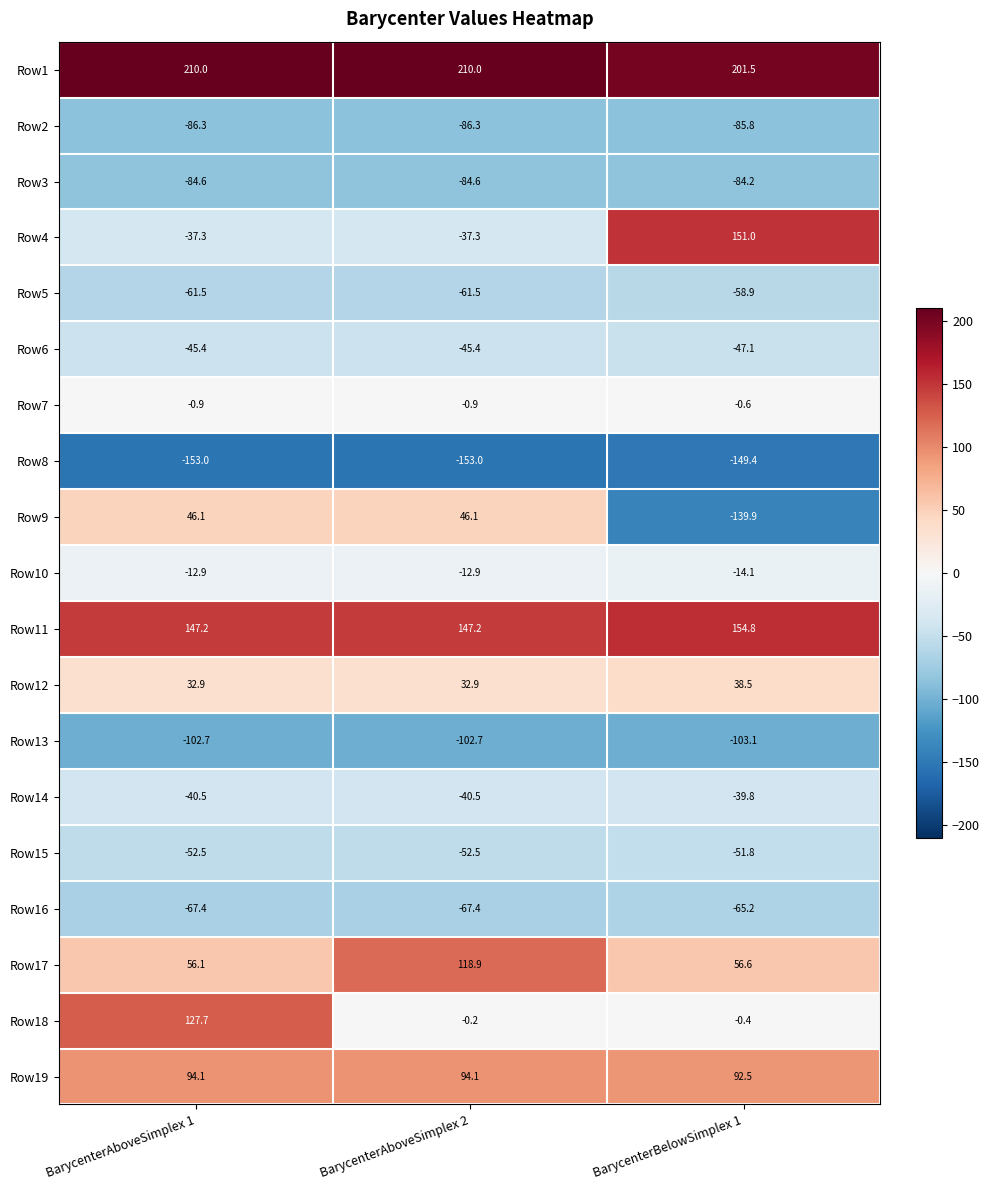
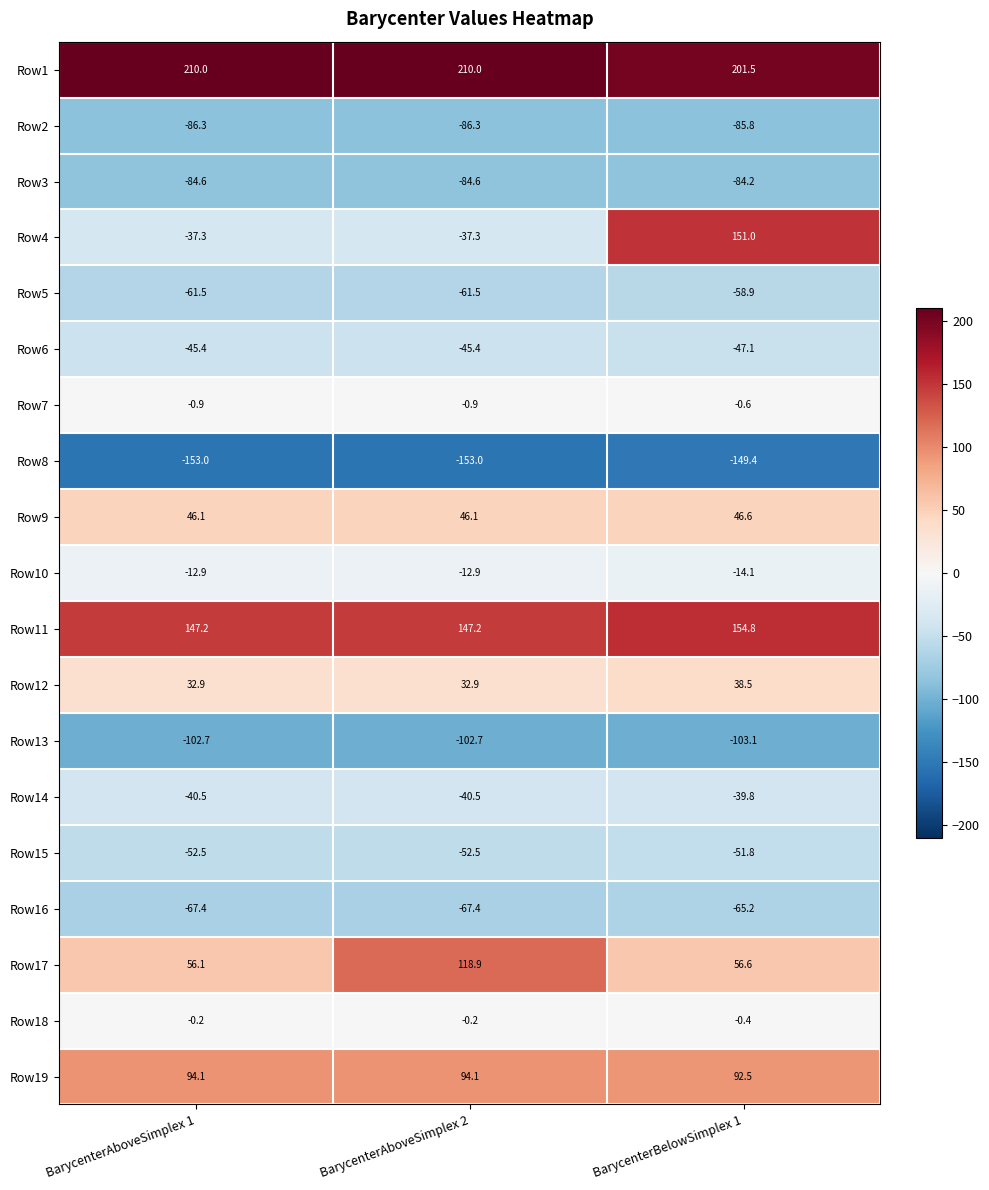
  {
    "Row1": {
      "BarycenterAboveSimplex 1": 210.0,
      "BarycenterAboveSimplex 2": 210.0,
      "BarycenterBelowSimplex 1": 201.5
    },
    "Row2": {
      "BarycenterAboveSimplex 1": -86.3,
      "BarycenterAboveSimplex 2": -86.3,
      "BarycenterBelowSimplex 1": -85.8
    },
    "Row3": {
      "BarycenterAboveSimplex 1": -84.6,
      "BarycenterAboveSimplex 2": -84.6,
      "BarycenterBelowSimplex 1": -84.2
    },
    "Row4": {
      "BarycenterAboveSimplex 1": -37.3,
      "BarycenterAboveSimplex 2": -37.3,
      "BarycenterBelowSimplex 1": 151.0
    },
    "Row5": {
      "BarycenterAboveSimplex 1": -61.5,
      "BarycenterAboveSimplex 2": -61.5,
      "BarycenterBelowSimplex 1": -58.9
    },
    "Row6": {
      "BarycenterAboveSimplex 1": -45.4,
      "BarycenterAboveSimplex 2": -45.4,
      "BarycenterBelowSimplex 1": -47.1
    },
    "Row7": {
      "BarycenterAboveSimplex 1": -0.9,
      "BarycenterAboveSimplex 2": -0.9,
      "BarycenterBelowSimplex 1": -0.6
    },
    "Row8": {
      "BarycenterAboveSimplex 1": -153.0,
      "BarycenterAboveSimplex 2": -153.0,
      "BarycenterBelowSimplex 1": -149.4
    },
    "Row9": {
      "BarycenterAboveSimplex 1": 46.1,
      "BarycenterAboveSimplex 2": 46.1,
-     "BarycenterBelowSimplex 1": -139.9
+     "BarycenterBelowSimplex 1": 46.6
    },
    "Row10": {
      "BarycenterAboveSimplex 1": -12.9,
      "BarycenterAboveSimplex 2": -12.9,
      "BarycenterBelowSimplex 1": -14.1
    },
    "Row11": {
      "BarycenterAboveSimplex 1": 147.2,
      "BarycenterAboveSimplex 2": 147.2,
      "BarycenterBelowSimplex 1": 154.8
    },
    "Row12": {
      "BarycenterAboveSimplex 1": 32.9,
      "BarycenterAboveSimplex 2": 32.9,
      "BarycenterBelowSimplex 1": 38.5
    },
    "Row13": {
      "BarycenterAboveSimplex 1": -102.7,
      "BarycenterAboveSimplex 2": -102.7,
      "BarycenterBelowSimplex 1": -103.1
    },
    "Row14": {
      "BarycenterAboveSimplex 1": -40.5,
      "BarycenterAboveSimplex 2": -40.5,
      "BarycenterBelowSimplex 1": -39.8
    },
    "Row15": {
      "BarycenterAboveSimplex 1": -52.5,
      "BarycenterAboveSimplex 2": -52.5,
      "BarycenterBelowSimplex 1": -51.8
    },
    "Row16": {
      "BarycenterAboveSimplex 1": -67.4,
      "BarycenterAboveSimplex 2": -67.4,
      "BarycenterBelowSimplex 1": -65.2
    },
    "Row17": {
      "BarycenterAboveSimplex 1": 56.1,
      "BarycenterAboveSimplex 2": 118.9,
      "BarycenterBelowSimplex 1": 56.6
    },
    "Row18": {
-     "BarycenterAboveSimplex 1": 127.7,
+     "BarycenterAboveSimplex 1": -0.2,
      "BarycenterAboveSimplex 2": -0.2,
      "BarycenterBelowSimplex 1": -0.4
    },
    "Row19": {
      "BarycenterAboveSimplex 1": 94.1,
      "BarycenterAboveSimplex 2": 94.1,
      "BarycenterBelowSimplex 1": 92.5
    }
  }
